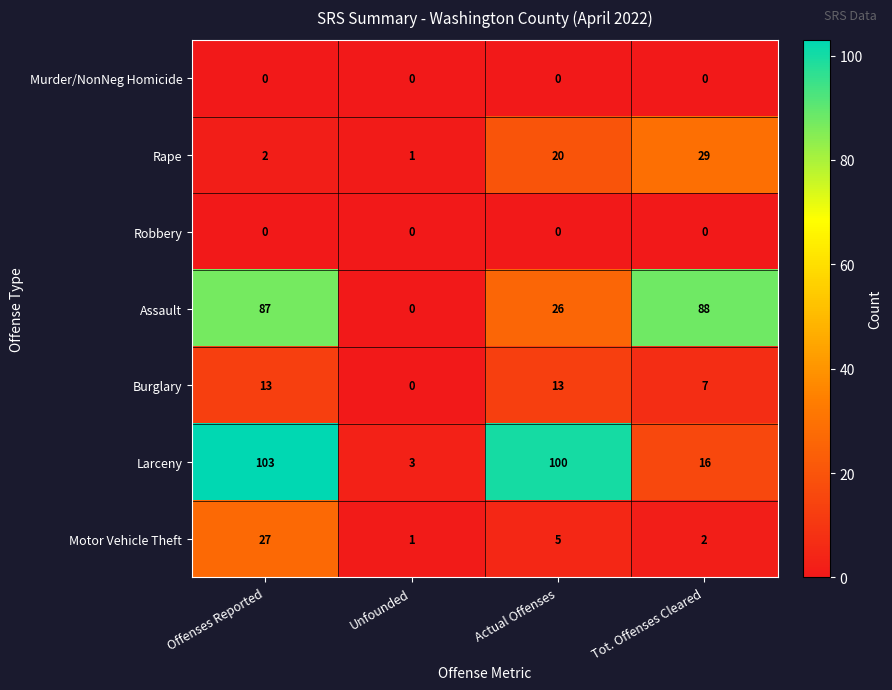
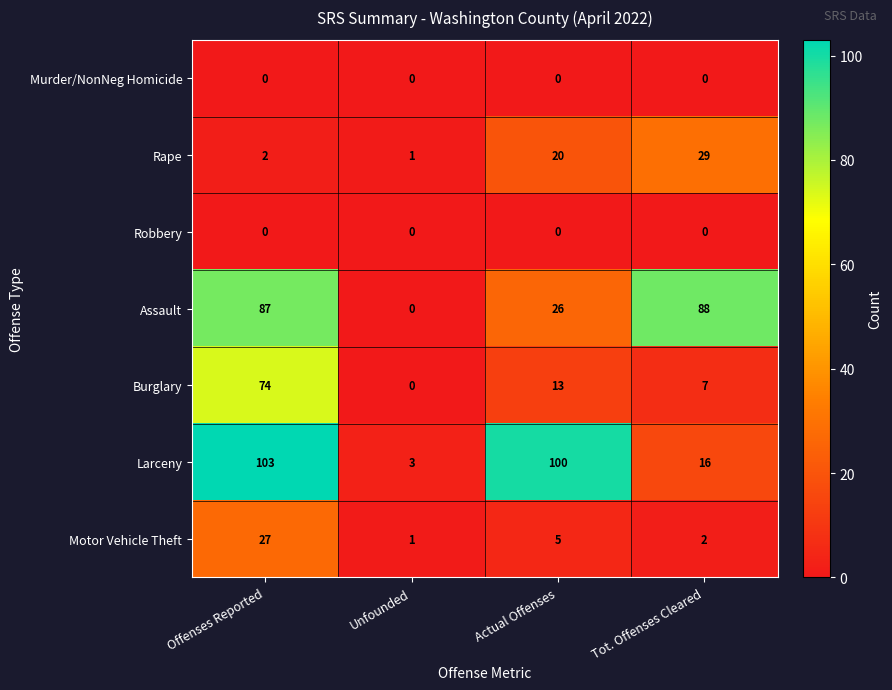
  {
    "Murder/NonNeg Homicide": {
      "Offenses Reported": 0,
      "Unfounded": 0,
      "Actual Offenses": 0,
      "Tot. Offenses Cleared": 0
    },
    "Rape": {
      "Offenses Reported": 2,
      "Unfounded": 1,
      "Actual Offenses": 20,
      "Tot. Offenses Cleared": 29
    },
    "Robbery": {
      "Offenses Reported": 0,
      "Unfounded": 0,
      "Actual Offenses": 0,
      "Tot. Offenses Cleared": 0
    },
    "Assault": {
      "Offenses Reported": 87,
      "Unfounded": 0,
      "Actual Offenses": 26,
      "Tot. Offenses Cleared": 88
    },
    "Burglary": {
-     "Offenses Reported": 13,
+     "Offenses Reported": 74,
      "Unfounded": 0,
      "Actual Offenses": 13,
      "Tot. Offenses Cleared": 7
    },
    "Larceny": {
      "Offenses Reported": 103,
      "Unfounded": 3,
      "Actual Offenses": 100,
      "Tot. Offenses Cleared": 16
    },
    "Motor Vehicle Theft": {
      "Offenses Reported": 27,
      "Unfounded": 1,
      "Actual Offenses": 5,
      "Tot. Offenses Cleared": 2
    }
  }
